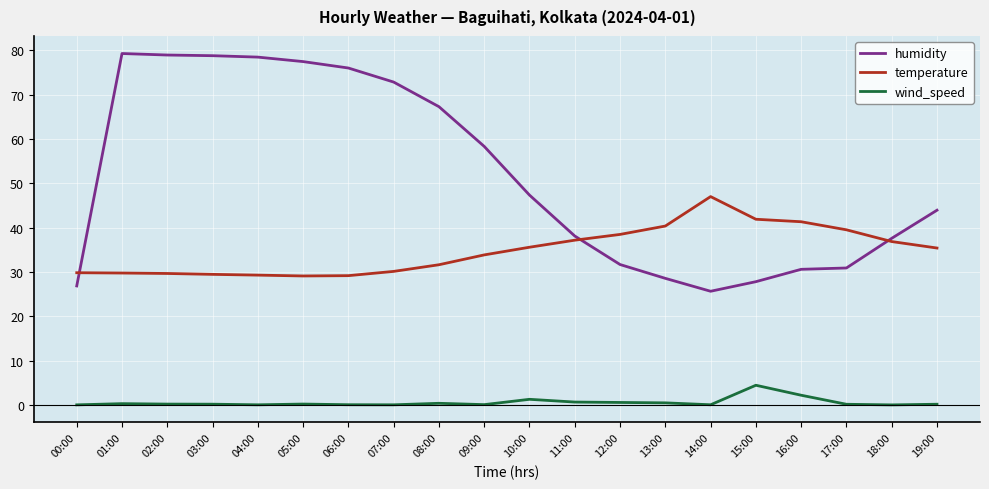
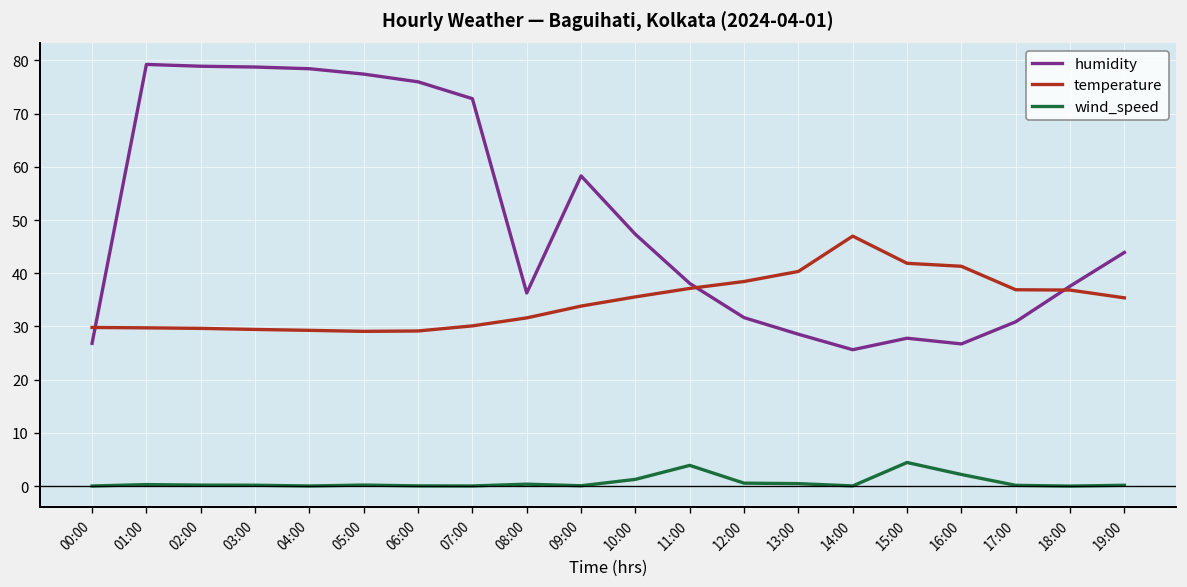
  {
    "humidity": {
      "00:00": 27,
      "01:00": 79,
      "02:00": 79,
      "03:00": 79,
      "04:00": 78,
      "05:00": 77,
      "06:00": 76,
      "07:00": 73,
-     "08:00": 67,
+     "08:00": 36,
      "09:00": 58,
      "10:00": 47,
      "11:00": 38,
      "12:00": 32,
      "13:00": 29,
      "14:00": 26,
      "15:00": 28,
-     "16:00": 31,
+     "16:00": 27,
      "17:00": 31,
      "18:00": 38,
      "19:00": 44
    },
    "temperature": {
      "00:00": 30,
      "01:00": 30,
      "02:00": 30,
      "03:00": 29,
      "04:00": 29,
      "05:00": 29,
      "06:00": 29,
      "07:00": 30,
      "08:00": 32,
      "09:00": 34,
      "10:00": 36,
      "11:00": 37,
      "12:00": 38,
      "13:00": 40,
      "14:00": 47,
      "15:00": 42,
      "16:00": 41,
-     "17:00": 39,
+     "17:00": 37,
      "18:00": 37,
      "19:00": 35
    },
    "wind_speed": {
      "00:00": 0,
      "01:00": 0,
      "02:00": 0,
      "03:00": 0,
      "04:00": 0,
      "05:00": 0,
      "06:00": 0,
      "07:00": 0,
      "08:00": 0,
      "09:00": 0,
      "10:00": 1,
-     "11:00": 1,
+     "11:00": 4,
      "12:00": 1,
      "13:00": 0,
      "14:00": 0,
      "15:00": 4,
      "16:00": 2,
      "17:00": 0,
      "18:00": 0,
      "19:00": 0
    }
  }
